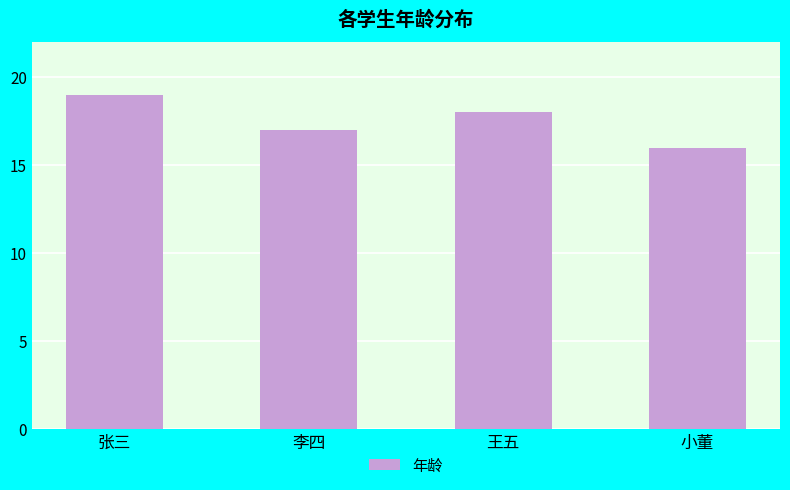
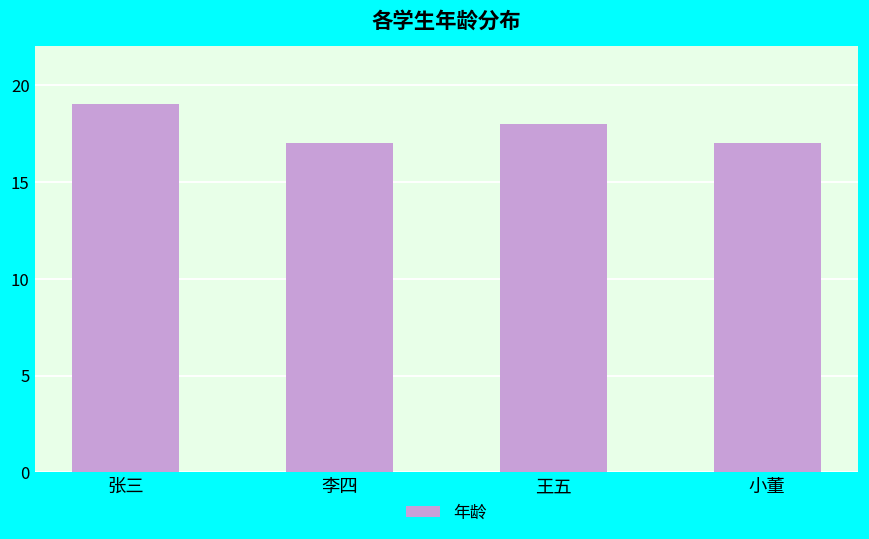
  {
    "张三": 19,
    "李四": 17,
    "王五": 18,
-   "小董": 16
+   "小董": 17
  }
